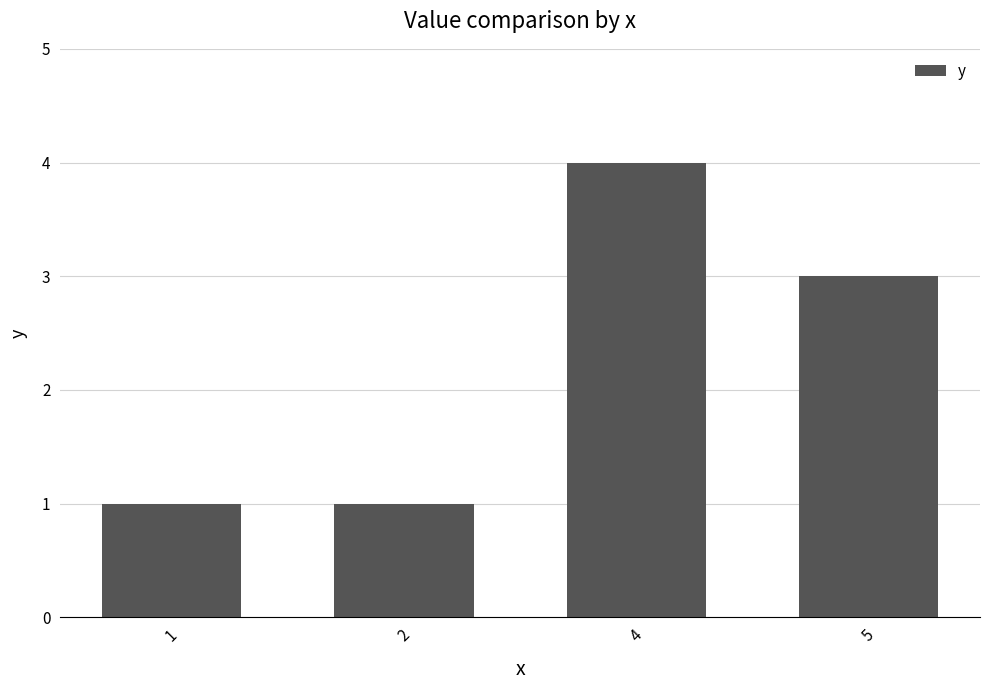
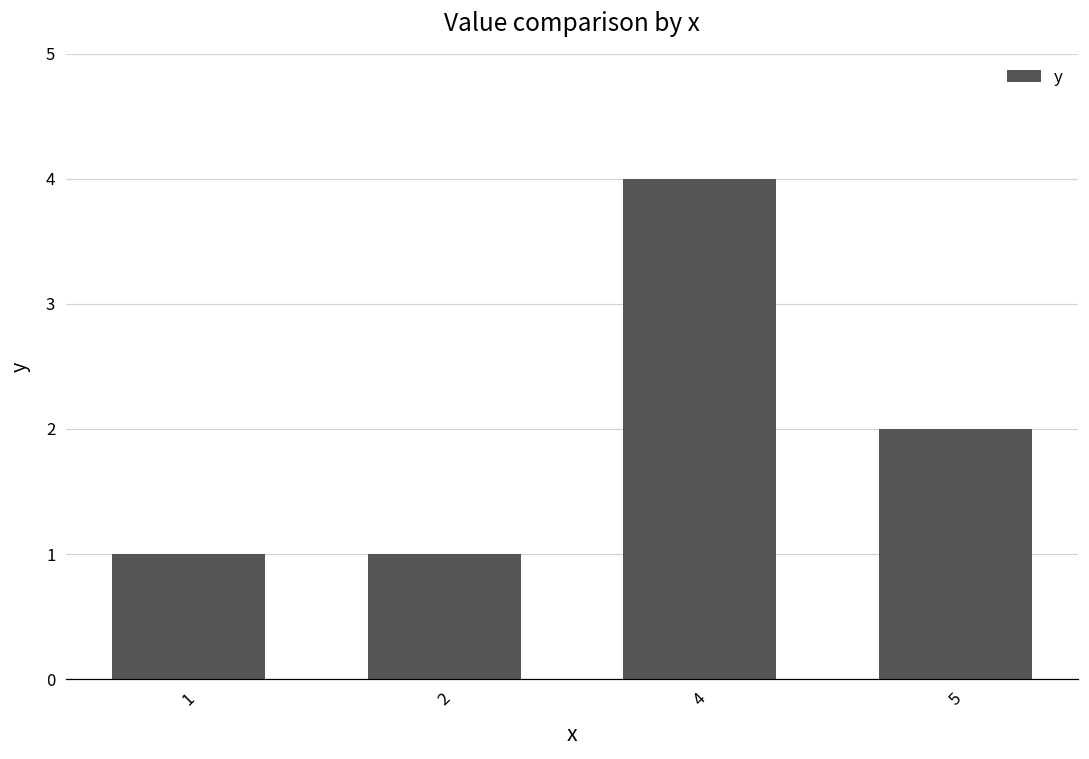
  {
    "1": 1,
    "2": 1,
    "4": 4,
-   "5": 3
+   "5": 2
  }
